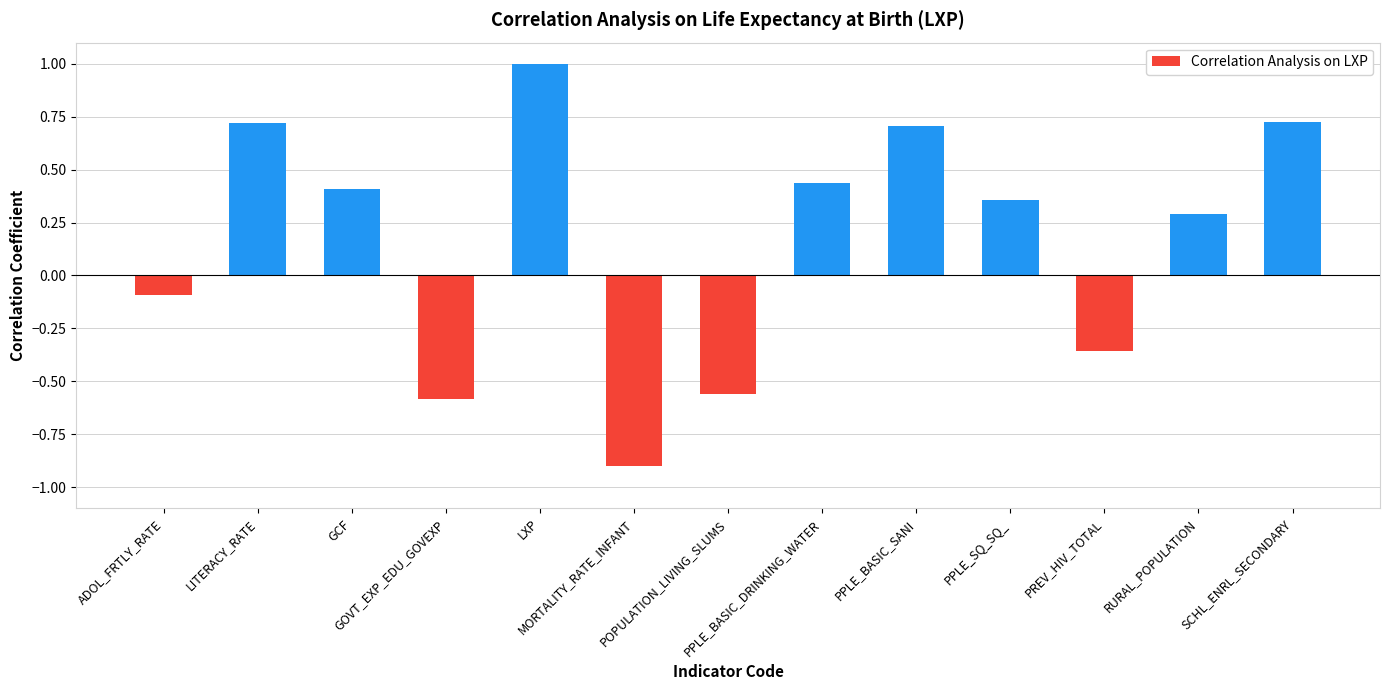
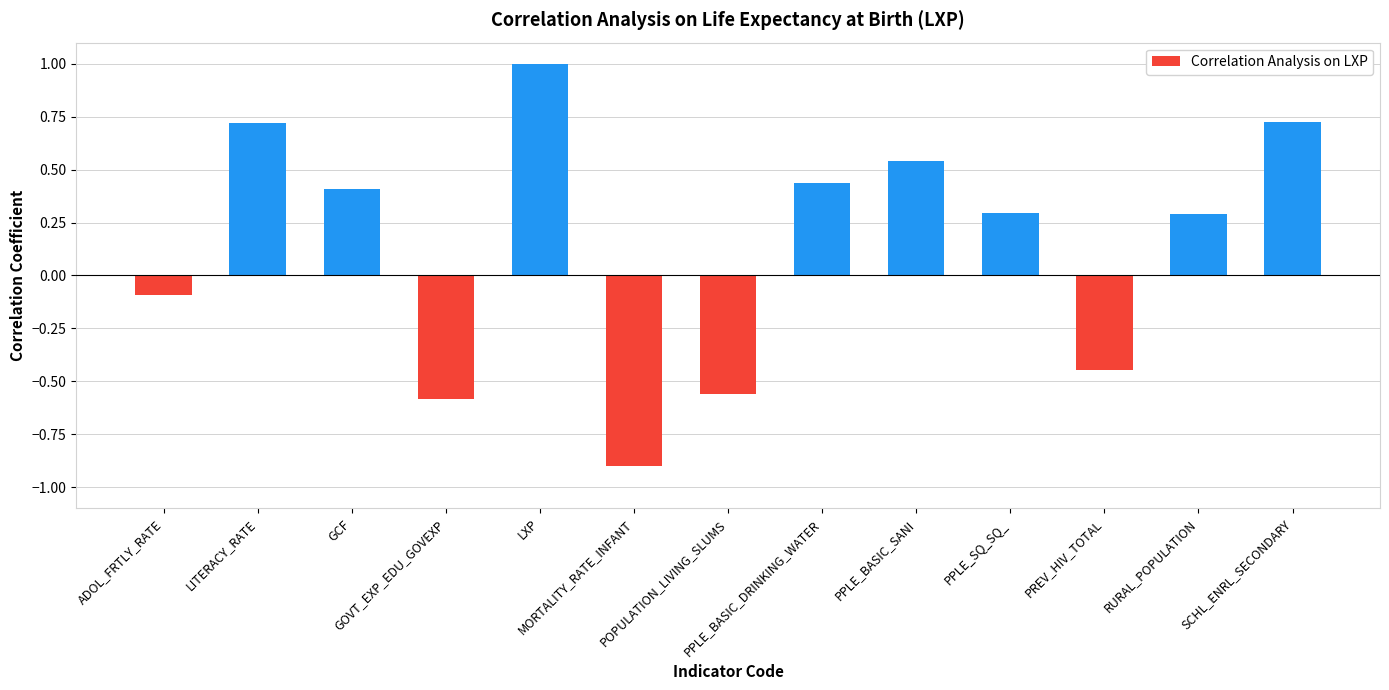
  {
    "ADOL_FRTLY_RATE": -0.09,
    "LITERACY_RATE": 0.72,
    "GCF": 0.41,
    "GOVT_EXP_EDU_GOVEXP": -0.58,
    "LXP": 1.00,
    "MORTALITY_RATE_INFANT": -0.90,
    "POPULATION_LIVING_SLUMS": -0.56,
    "PPLE_BASIC_DRINKING_WATER": 0.43,
-   "PPLE_BASIC_SANI": 0.70,
-   "PPLE_SQ_SQ_": 0.36,
-   "PREV_HIV_TOTAL": -0.36,
+   "PPLE_BASIC_SANI": 0.54,
+   "PPLE_SQ_SQ_": 0.30,
+   "PREV_HIV_TOTAL": -0.45,
    "RURAL_POPULATION": 0.29,
    "SCHL_ENRL_SECONDARY": 0.72
  }
